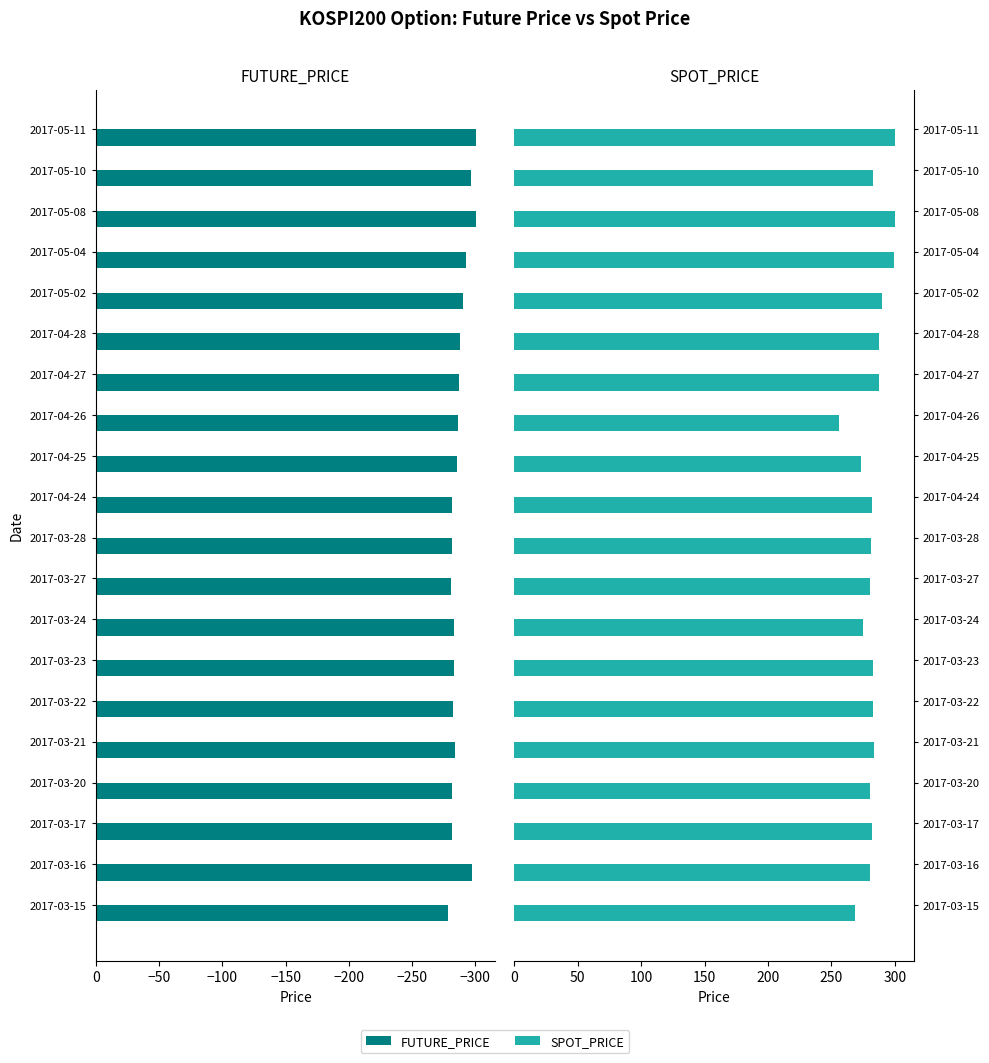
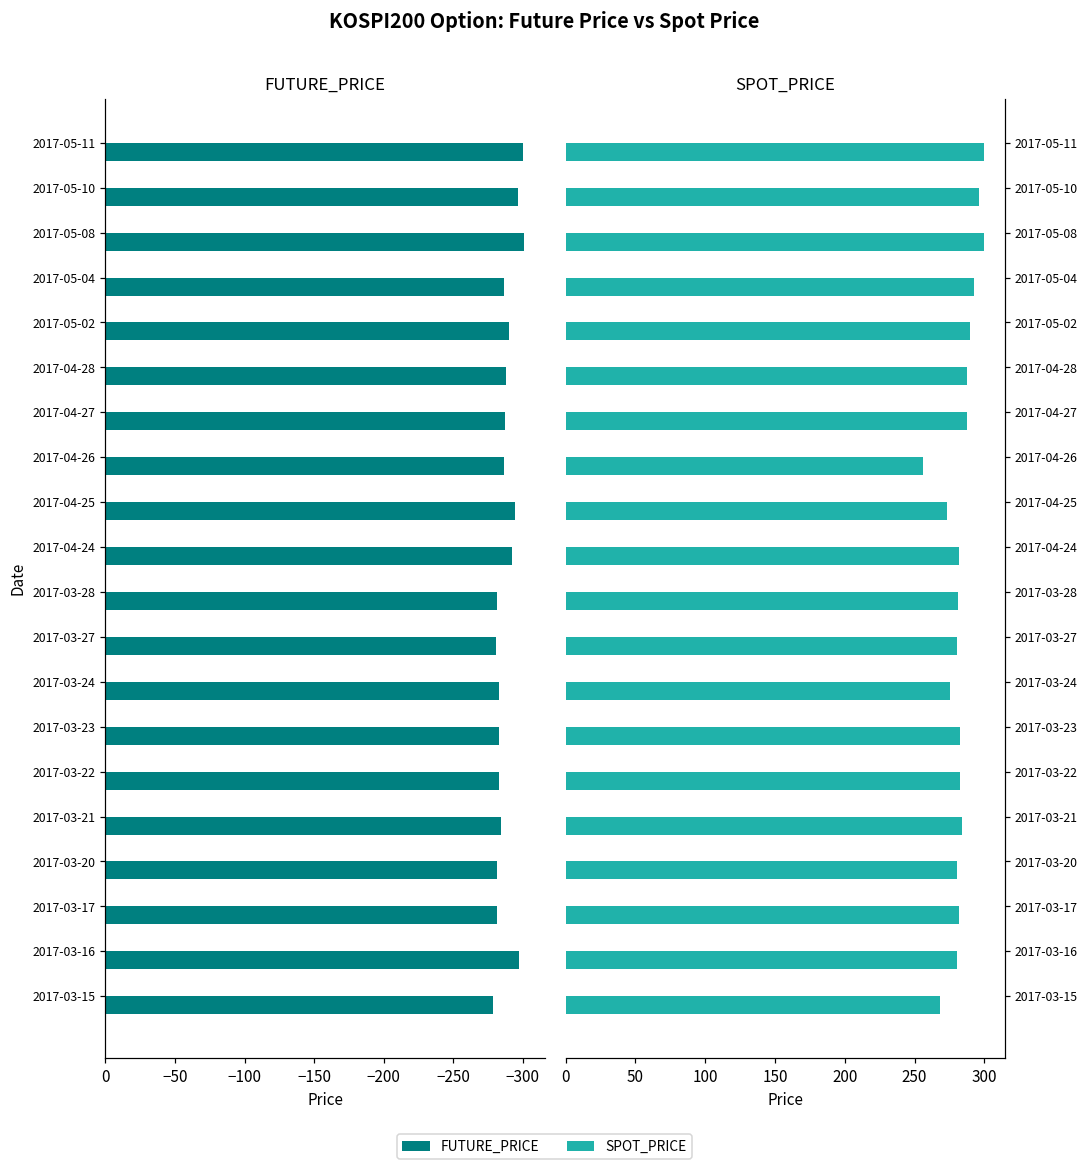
  {
    "FUTURE_PRICE": {
      "2017-05-11": -300,
      "2017-05-10": -297,
      "2017-05-08": -301,
-     "2017-05-04": -293,
+     "2017-05-04": -286,
      "2017-05-02": -290,
      "2017-04-28": -288,
      "2017-04-27": -287,
      "2017-04-26": -287,
-     "2017-04-25": -285,
-     "2017-04-24": -282,
+     "2017-04-25": -295,
+     "2017-04-24": -292,
      "2017-03-28": -282,
      "2017-03-27": -281,
      "2017-03-24": -283,
      "2017-03-23": -283,
      "2017-03-22": -283,
      "2017-03-21": -284,
      "2017-03-20": -282,
      "2017-03-17": -281,
      "2017-03-16": -297,
      "2017-03-15": -279
    },
    "SPOT_PRICE": {
      "2017-05-11": 300,
-     "2017-05-10": 282,
+     "2017-05-10": 296,
      "2017-05-08": 300,
-     "2017-05-04": 299,
+     "2017-05-04": 292,
      "2017-05-02": 290,
      "2017-04-28": 287,
      "2017-04-27": 287,
      "2017-04-26": 256,
      "2017-04-25": 274,
      "2017-04-24": 282,
      "2017-03-28": 281,
      "2017-03-27": 280,
      "2017-03-24": 275,
      "2017-03-23": 283,
      "2017-03-22": 283,
      "2017-03-21": 284,
      "2017-03-20": 281,
      "2017-03-17": 282,
      "2017-03-16": 280,
      "2017-03-15": 268
    }
  }
